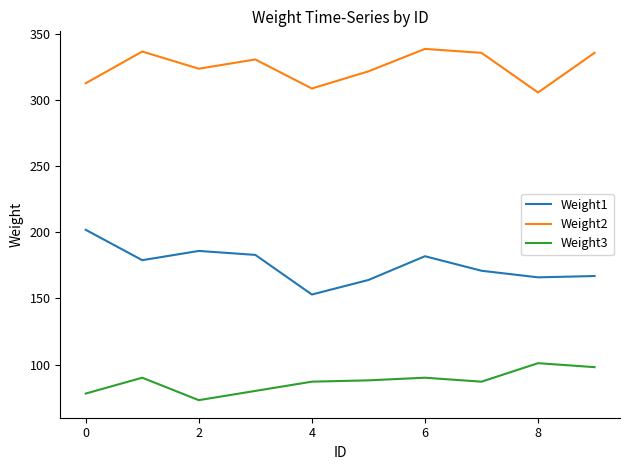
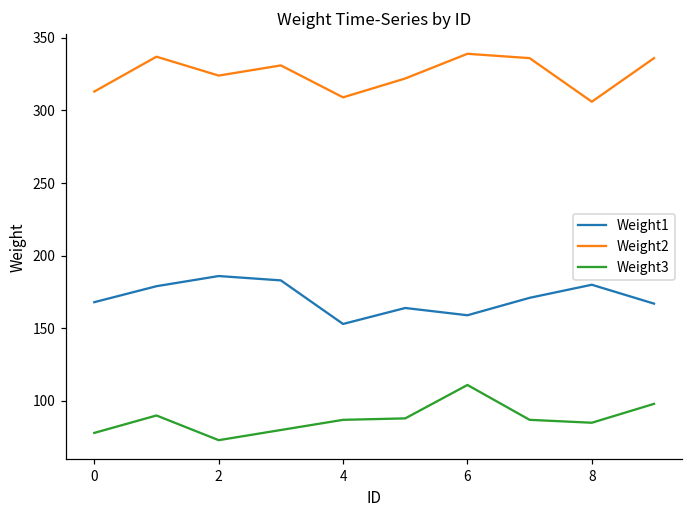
  {
    "Weight1": {
-     "0": 202,
+     "0": 168,
      "2": 186,
      "4": 153,
-     "6": 182,
-     "8": 166
+     "6": 159,
+     "8": 180
    },
    "Weight2": {
      "0": 313,
      "2": 324,
      "4": 309,
      "6": 339,
      "8": 306
    },
    "Weight3": {
      "0": 78,
      "2": 73,
      "4": 87,
-     "6": 90,
-     "8": 101
+     "6": 111,
+     "8": 85
    }
  }
